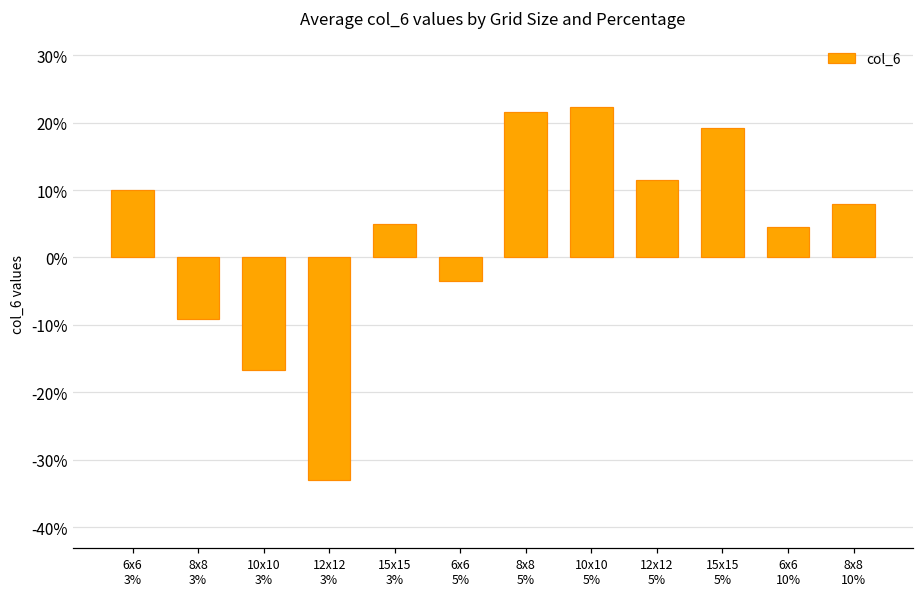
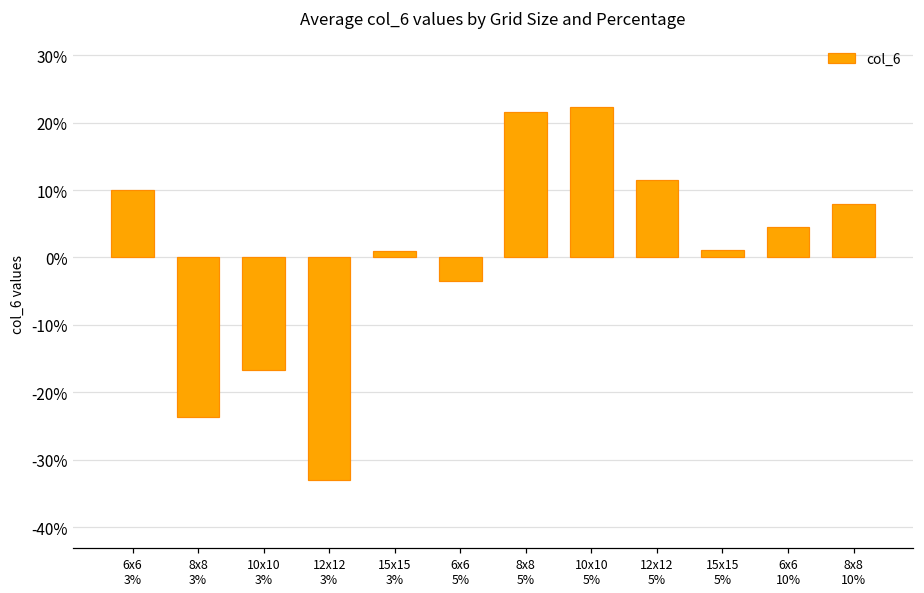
  {
    "6x6 3%": "10%",
-   "8x8 3%": "-9%",
+   "8x8 3%": "-24%",
    "10x10 3%": "-17%",
    "12x12 3%": "-33%",
-   "15x15 3%": "5%",
+   "15x15 3%": "1%",
    "6x6 5%": "-4%",
    "8x8 5%": "22%",
    "10x10 5%": "22%",
    "12x12 5%": "12%",
-   "15x15 5%": "19%",
+   "15x15 5%": "1%",
    "6x6 10%": "5%",
    "8x8 10%": "8%"
  }
